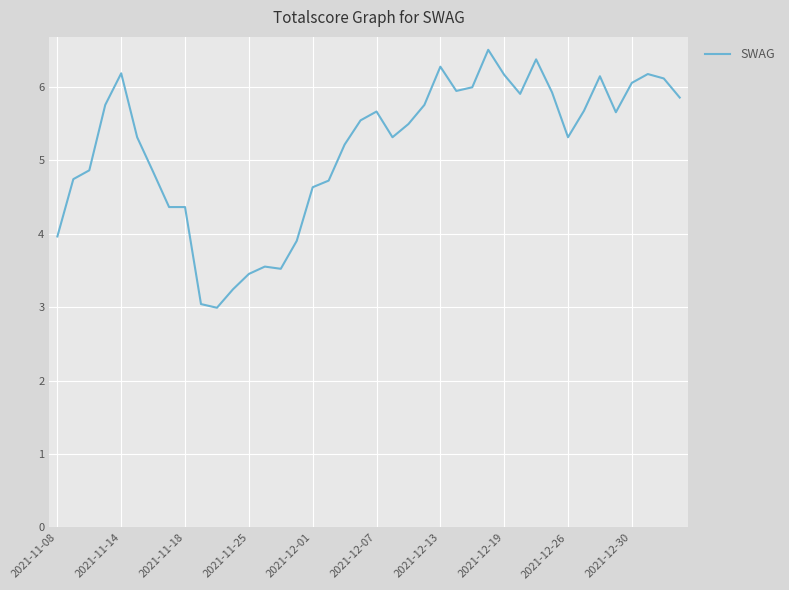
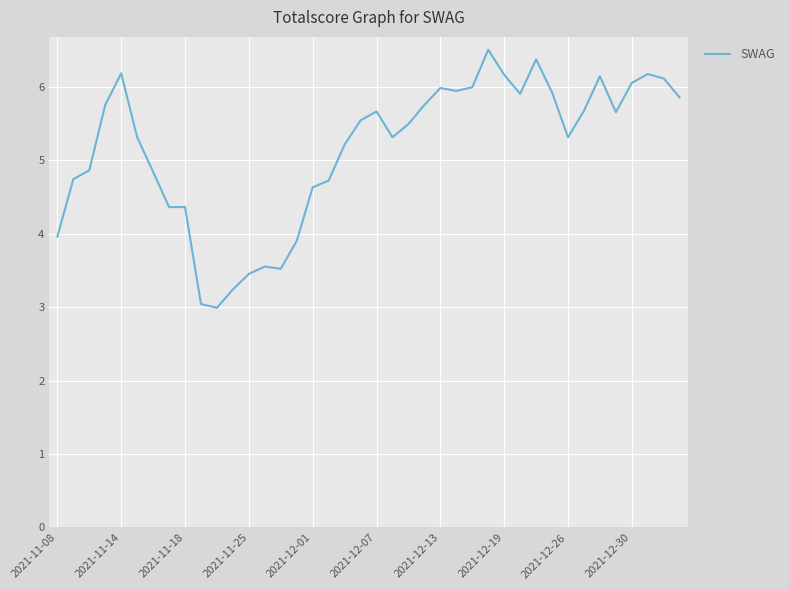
  {
    "2021-11-08": 4.0,
    "2021-11-14": 6.2,
    "2021-11-18": 4.4,
    "2021-11-25": 3.5,
    "2021-12-01": 4.6,
    "2021-12-07": 5.7,
-   "2021-12-13": 6.3,
+   "2021-12-13": 6.0,
    "2021-12-19": 6.2,
    "2021-12-26": 5.3,
    "2021-12-30": 6.1
  }
